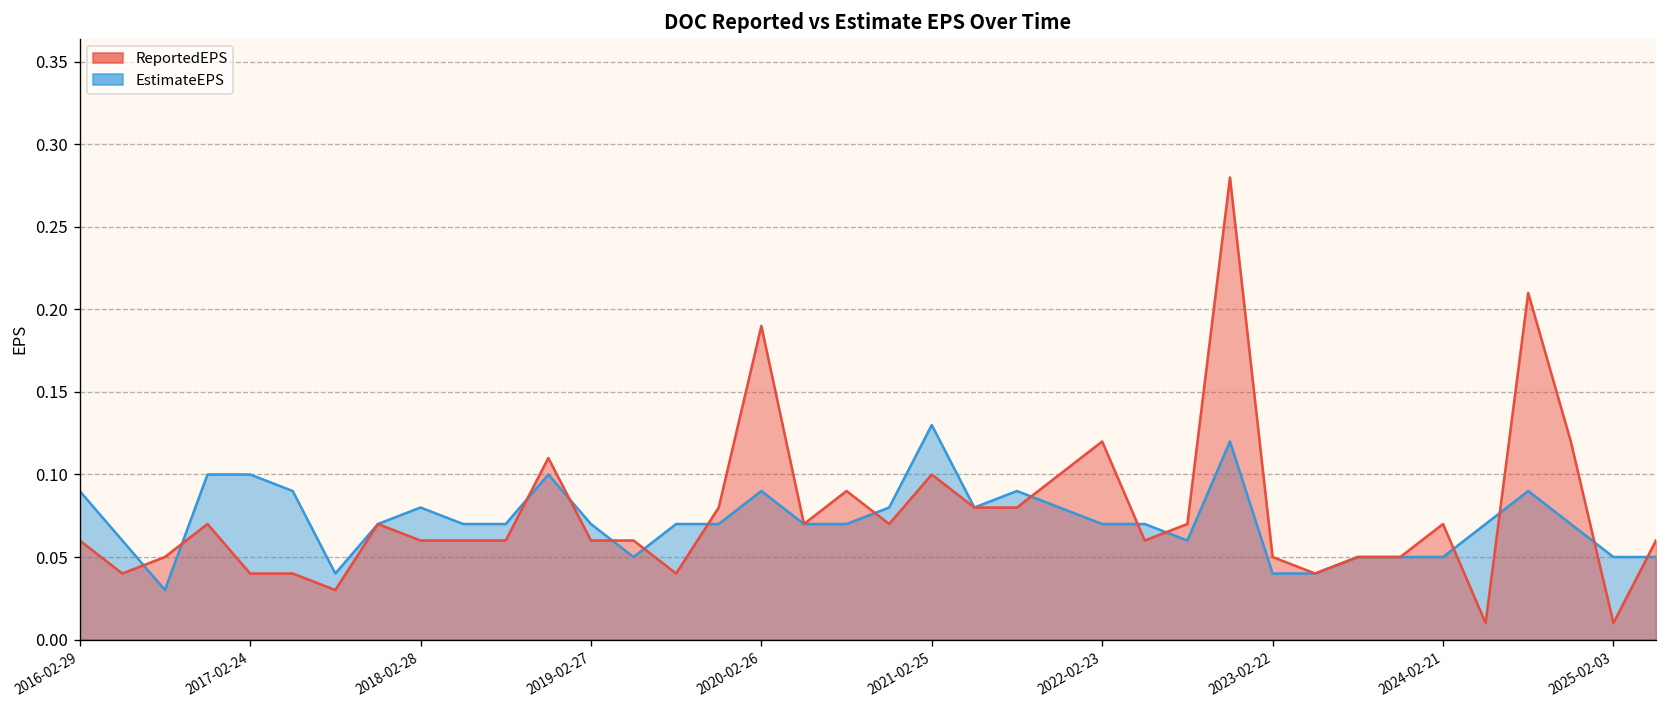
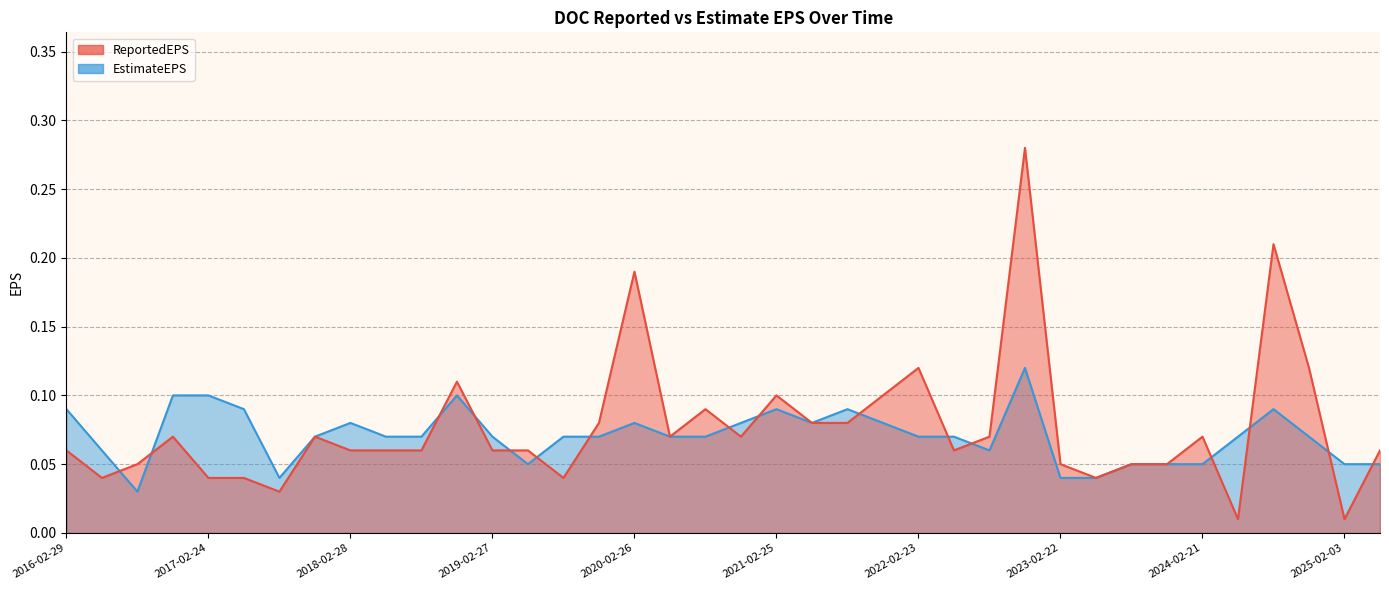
  {
    "EstimateEPS": {
      "2016-02-29": 0.09,
      "2017-02-24": 0.10,
      "2018-02-28": 0.08,
      "2019-02-27": 0.07,
-     "2020-02-26": 0.09,
-     "2021-02-25": 0.13,
+     "2020-02-26": 0.08,
+     "2021-02-25": 0.09,
      "2022-02-23": 0.07,
      "2023-02-22": 0.04,
      "2024-02-21": 0.05,
      "2025-02-03": 0.05
    },
    "ReportedEPS": {
      "2016-02-29": 0.06,
      "2017-02-24": 0.04,
      "2018-02-28": 0.06,
      "2019-02-27": 0.06,
      "2020-02-26": 0.19,
      "2021-02-25": 0.10,
      "2022-02-23": 0.12,
      "2023-02-22": 0.05,
      "2024-02-21": 0.07,
      "2025-02-03": 0.01
    }
  }
